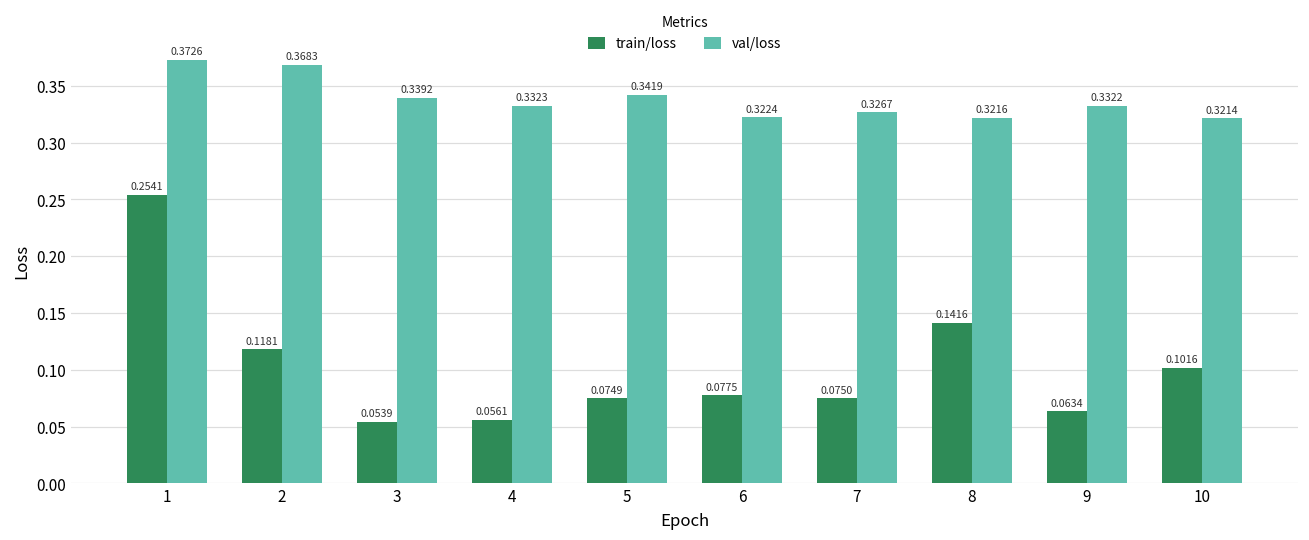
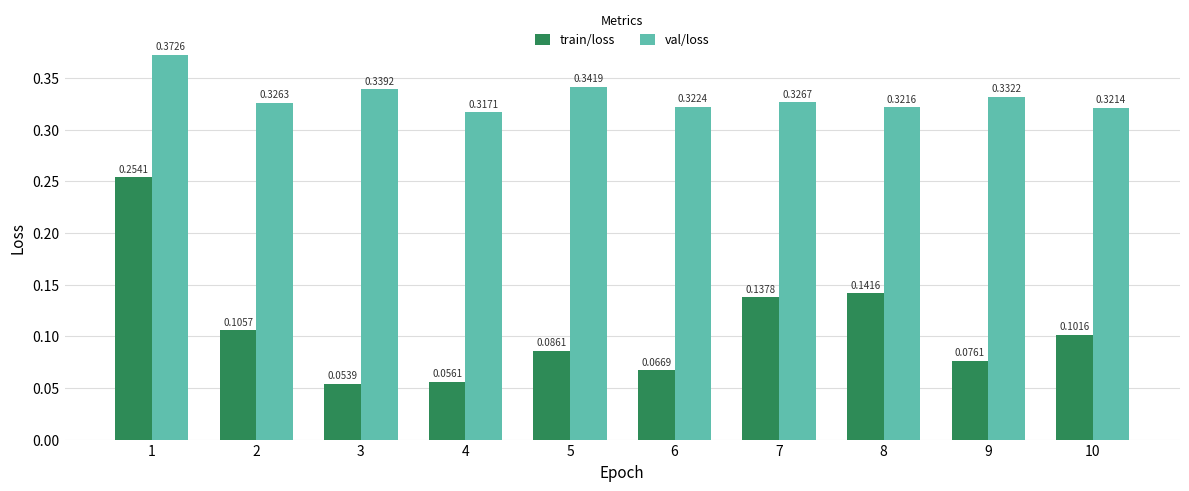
  {
    "train/loss": {
      "1": 0.2541,
-     "2": 0.1181,
+     "2": 0.1057,
      "3": 0.0539,
      "4": 0.0561,
-     "5": 0.0749,
-     "6": 0.0775,
-     "7": 0.0750,
+     "5": 0.0861,
+     "6": 0.0669,
+     "7": 0.1378,
      "8": 0.1416,
-     "9": 0.0634,
+     "9": 0.0761,
      "10": 0.1016
    },
    "val/loss": {
      "1": 0.3726,
-     "2": 0.3683,
+     "2": 0.3263,
      "3": 0.3392,
-     "4": 0.3323,
+     "4": 0.3171,
      "5": 0.3419,
      "6": 0.3224,
      "7": 0.3267,
      "8": 0.3216,
      "9": 0.3322,
      "10": 0.3214
    }
  }
